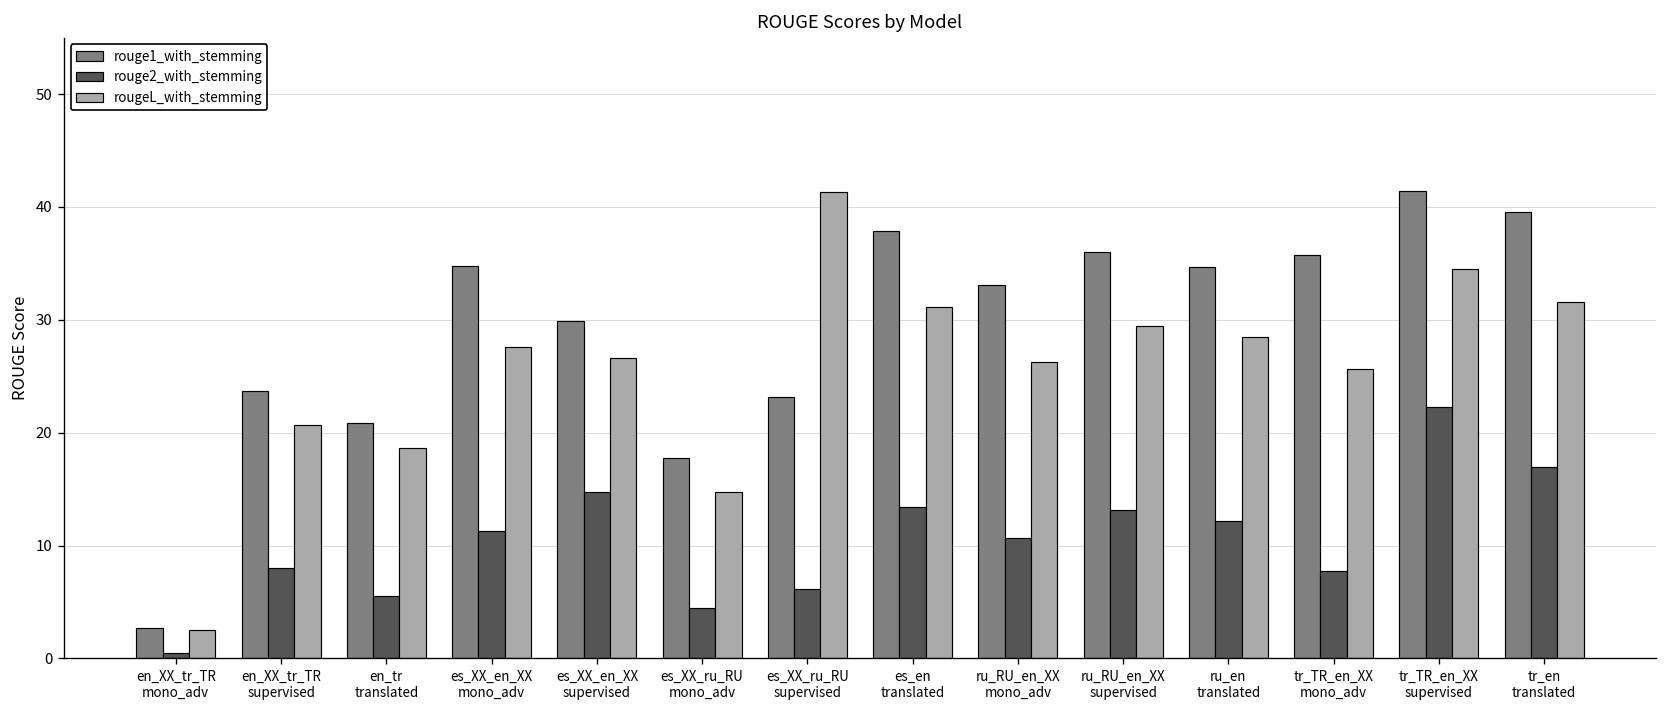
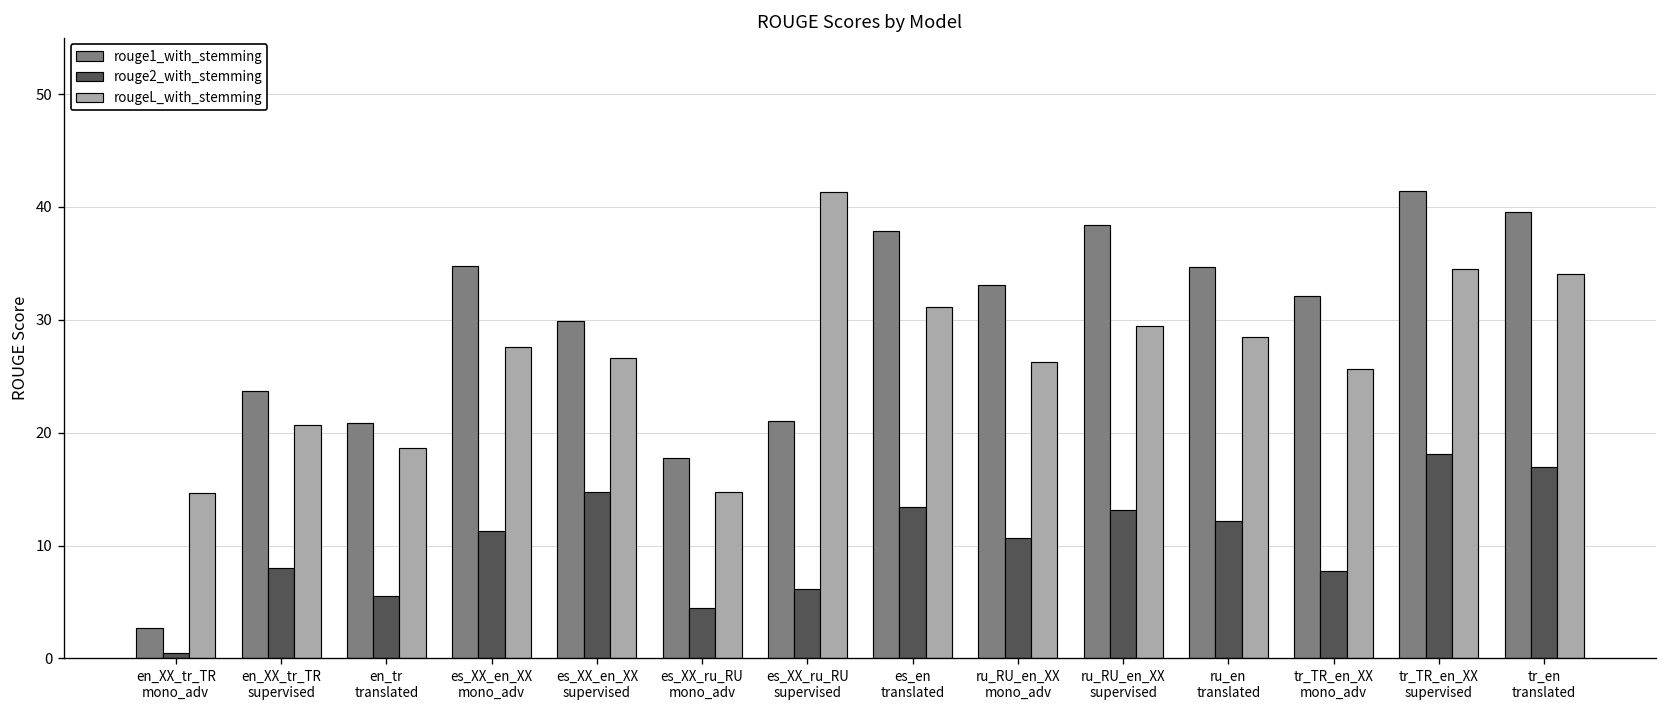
  {
    "rouge1_with_stemming": {
      "en_XX_tr_TR mono_adv": 3,
      "en_XX_tr_TR supervised": 24,
      "en_tr translated": 21,
      "es_XX_en_XX mono_adv": 35,
      "es_XX_en_XX supervised": 30,
      "es_XX_ru_RU mono_adv": 18,
-     "es_XX_ru_RU supervised": 23,
+     "es_XX_ru_RU supervised": 21,
      "es_en translated": 38,
      "ru_RU_en_XX mono_adv": 33,
-     "ru_RU_en_XX supervised": 36,
+     "ru_RU_en_XX supervised": 38,
      "ru_en translated": 35,
-     "tr_TR_en_XX mono_adv": 36,
+     "tr_TR_en_XX mono_adv": 32,
      "tr_TR_en_XX supervised": 41,
      "tr_en translated": 40
    },
    "rouge2_with_stemming": {
      "en_XX_tr_TR mono_adv": 0,
      "en_XX_tr_TR supervised": 8,
      "en_tr translated": 6,
      "es_XX_en_XX mono_adv": 11,
      "es_XX_en_XX supervised": 15,
      "es_XX_ru_RU mono_adv": 4,
      "es_XX_ru_RU supervised": 6,
      "es_en translated": 13,
      "ru_RU_en_XX mono_adv": 11,
      "ru_RU_en_XX supervised": 13,
      "ru_en translated": 12,
      "tr_TR_en_XX mono_adv": 8,
-     "tr_TR_en_XX supervised": 22,
+     "tr_TR_en_XX supervised": 18,
      "tr_en translated": 17
    },
    "rougeL_with_stemming": {
-     "en_XX_tr_TR mono_adv": 2,
+     "en_XX_tr_TR mono_adv": 15,
      "en_XX_tr_TR supervised": 21,
      "en_tr translated": 19,
      "es_XX_en_XX mono_adv": 28,
      "es_XX_en_XX supervised": 27,
      "es_XX_ru_RU mono_adv": 15,
      "es_XX_ru_RU supervised": 41,
      "es_en translated": 31,
      "ru_RU_en_XX mono_adv": 26,
      "ru_RU_en_XX supervised": 29,
      "ru_en translated": 28,
      "tr_TR_en_XX mono_adv": 26,
      "tr_TR_en_XX supervised": 34,
-     "tr_en translated": 32
+     "tr_en translated": 34
    }
  }
